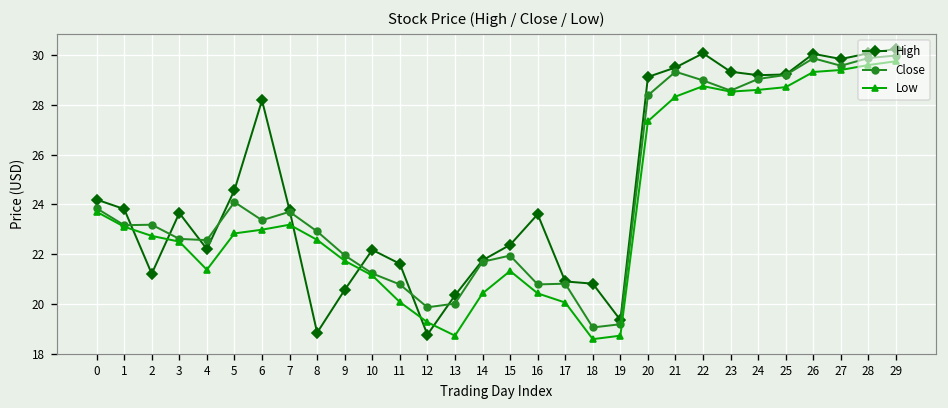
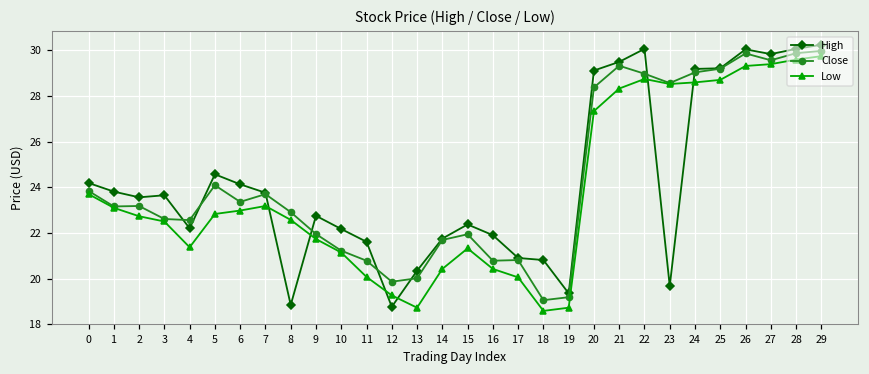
  {
    "High": {
      "0": 24.2,
      "1": 23.8,
-     "2": 21.2,
+     "2": 23.6,
      "3": 23.7,
      "4": 22.2,
      "5": 24.6,
-     "6": 28.2,
+     "6": 24.1,
      "8": 18.8,
-     "9": 20.6,
+     "9": 22.8,
      "10": 22.2,
      "11": 21.6,
      "12": 18.8,
      "13": 20.3,
      "15": 22.4,
-     "16": 23.6,
+     "16": 21.9,
      "18": 20.8,
      "19": 19.4,
      "20": 29.1,
      "21": 29.5,
      "22": 30.1,
-     "23": 29.3,
+     "23": 19.7,
      "24": 29.2,
      "26": 30.1,
      "27": 29.8
    }
  }
